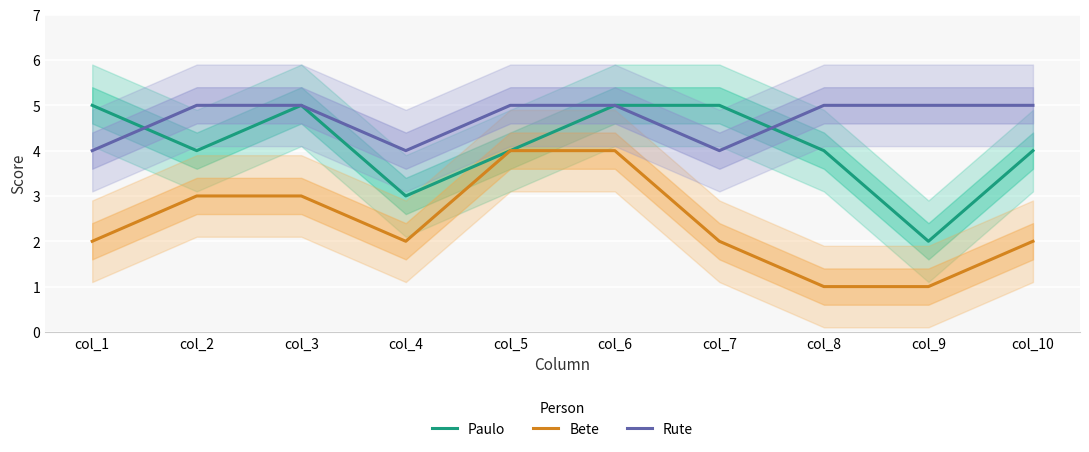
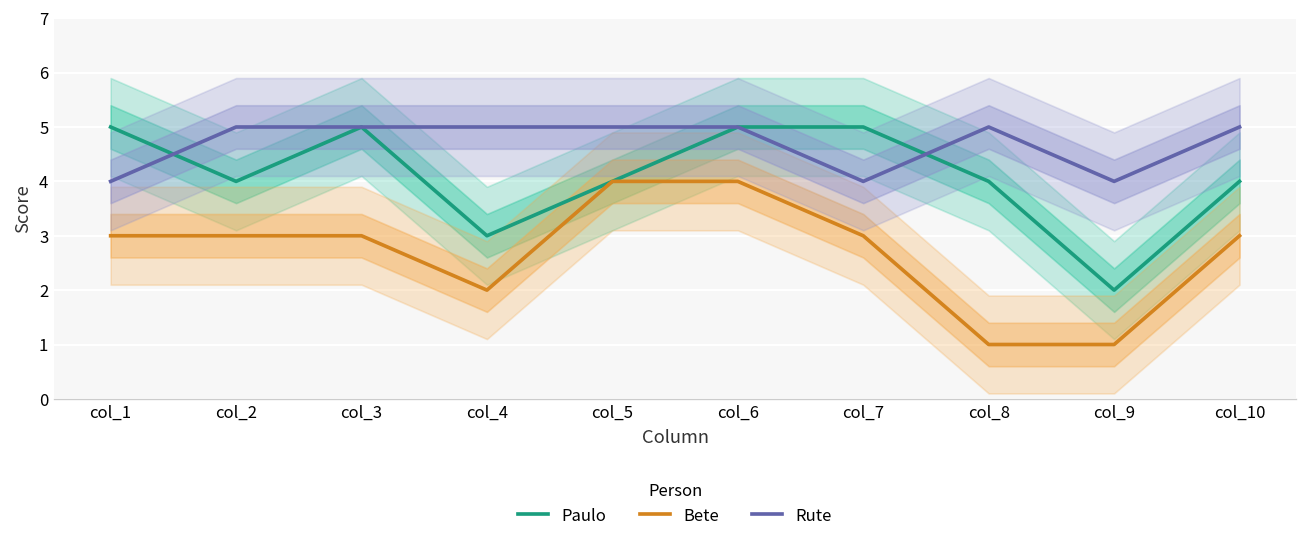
  {
    "Bete": {
-     "col_1": 2,
+     "col_1": 3,
      "col_2": 3,
      "col_3": 3,
      "col_4": 2,
      "col_6": 4,
-     "col_7": 2,
+     "col_7": 3,
      "col_8": 1,
      "col_9": 1,
-     "col_10": 2
+     "col_10": 3
    },
    "Rute": {
      "col_1": 4,
      "col_2": 5,
-     "col_4": 4,
+     "col_4": 5,
      "col_5": 5,
      "col_7": 4,
      "col_8": 5,
-     "col_9": 5,
+     "col_9": 4,
      "col_10": 5
    }
  }
